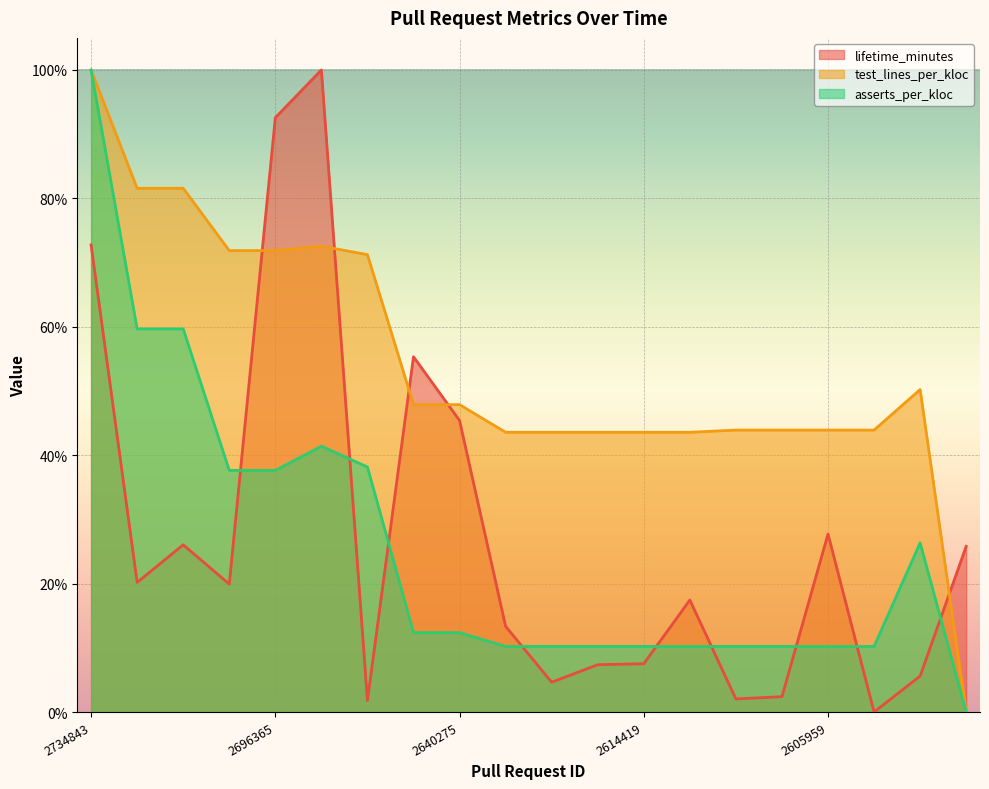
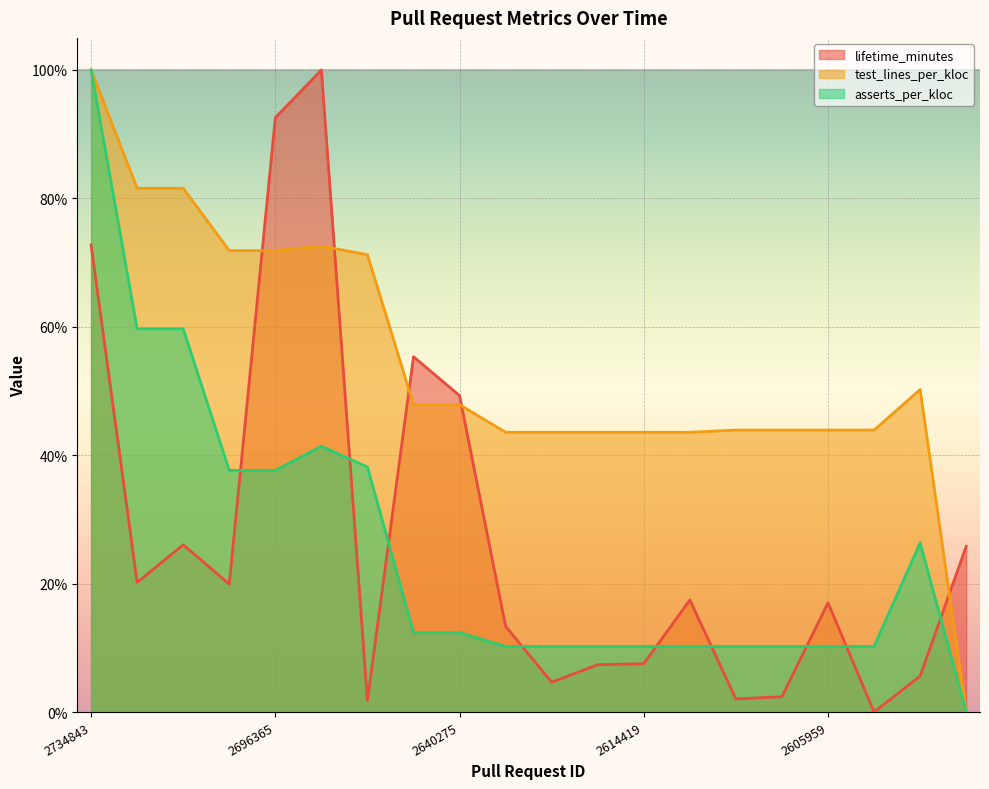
  {
    "lifetime_minutes": {
      "2734843": "73%",
      "2696365": "93%",
-     "2640275": "45%",
+     "2640275": "49%",
      "2614419": "8%",
-     "2605959": "28%"
+     "2605959": "17%"
    },
    "test_lines_per_kloc": {
      "2696365": "72%",
      "2640275": "48%",
      "2614419": "44%",
      "2605959": "44%"
    },
    "asserts_per_kloc": {
      "2696365": "38%",
      "2640275": "12%",
      "2614419": "10%",
      "2605959": "10%"
    }
  }
